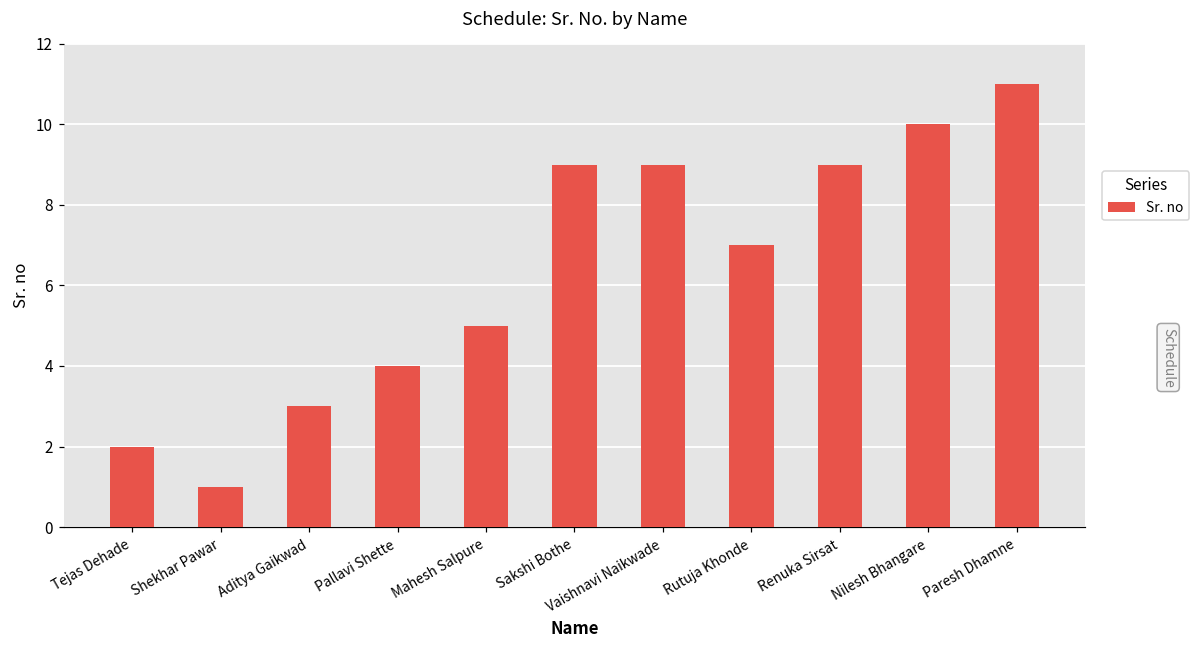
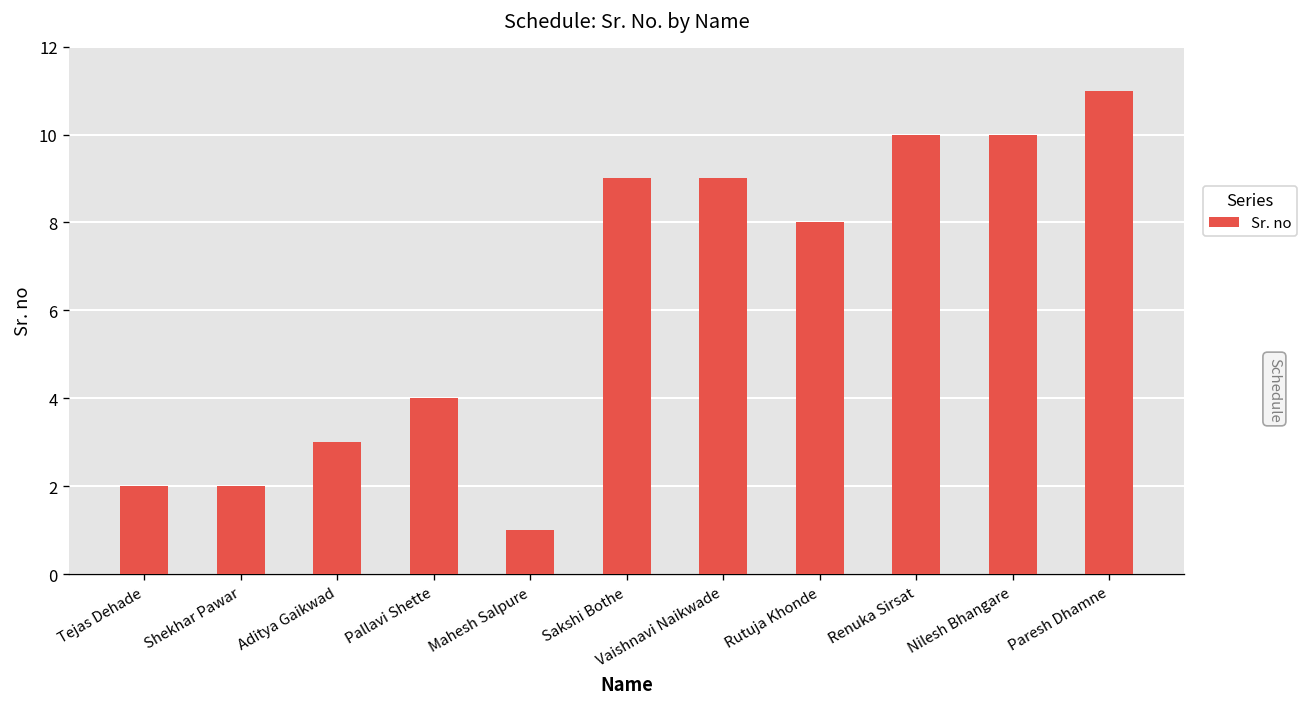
  {
    "Tejas Dehade": 2,
-   "Shekhar Pawar": 1,
+   "Shekhar Pawar": 2,
    "Aditya Gaikwad": 3,
    "Pallavi Shette": 4,
-   "Mahesh Salpure": 5,
+   "Mahesh Salpure": 1,
    "Sakshi Bothe": 9,
    "Vaishnavi Naikwade": 9,
-   "Rutuja Khonde": 7,
-   "Renuka Sirsat": 9,
+   "Rutuja Khonde": 8,
+   "Renuka Sirsat": 10,
    "Nilesh Bhangare": 10,
    "Paresh Dhamne": 11
  }
